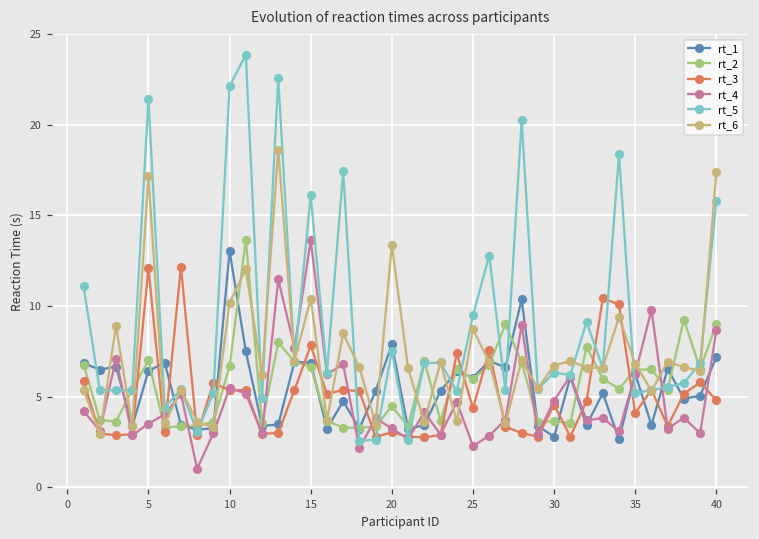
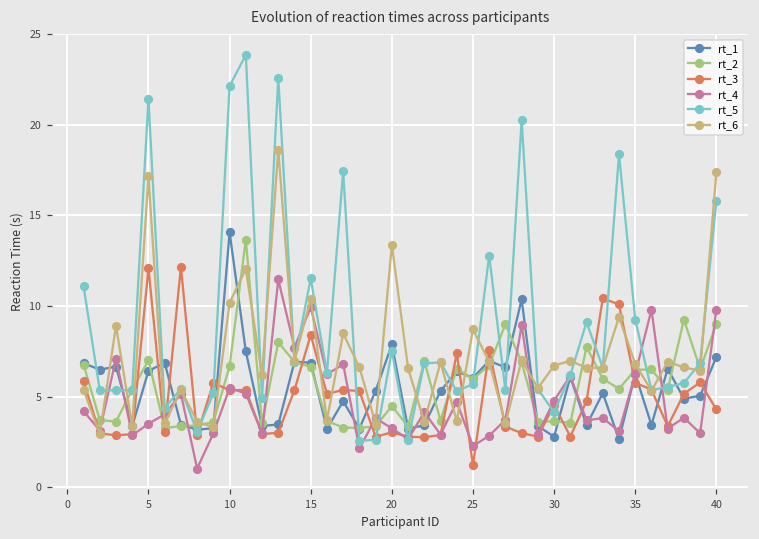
  {
    "rt_1": {
      "5": 6.4,
-     "10": 13.0,
+     "10": 14.1,
      "15": 6.9,
      "20": 7.9,
      "30": 2.8,
      "40": 7.2
    },
    "rt_3": {
      "5": 12.1,
-     "15": 7.8,
+     "15": 8.4,
      "20": 3.0,
-     "25": 4.4,
+     "25": 1.2,
      "30": 4.5,
-     "35": 4.1,
-     "40": 4.8
+     "35": 5.8,
+     "40": 4.3
    },
    "rt_4": {
      "5": 3.5,
-     "15": 13.6,
+     "15": 9.9,
      "20": 3.3,
      "25": 2.3,
      "30": 4.8,
-     "40": 8.7
+     "40": 9.8
    },
    "rt_5": {
      "5": 21.4,
      "10": 22.1,
-     "15": 16.1,
+     "15": 11.5,
      "20": 7.5,
-     "25": 9.5,
-     "30": 6.3,
-     "35": 5.2,
+     "25": 5.7,
+     "30": 4.1,
+     "35": 9.3,
      "40": 15.8
    }
  }
